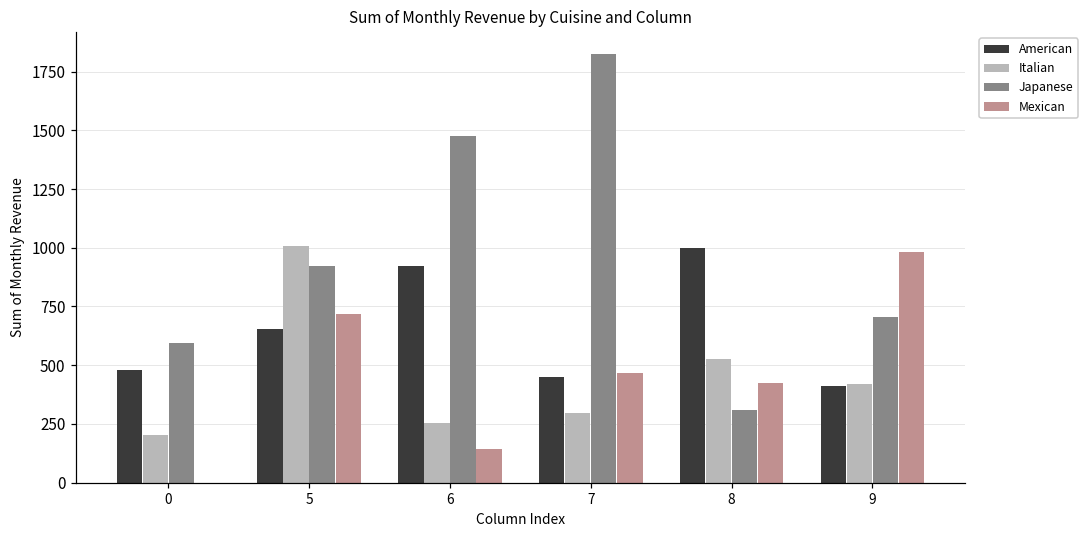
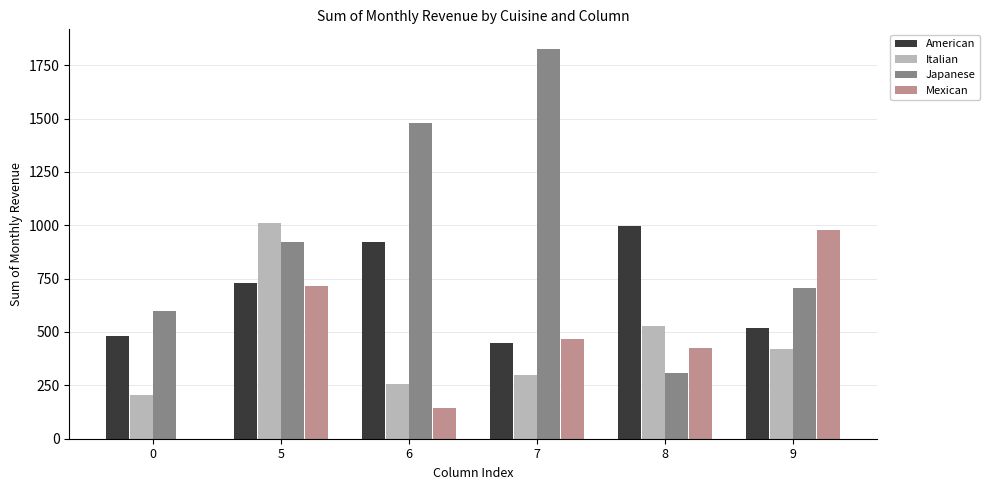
  {
    "American": {
      "0": 480,
-     "5": 650,
+     "5": 730,
      "6": 920,
      "7": 450,
      "8": 1000,
-     "9": 410
+     "9": 520
    }
  }
